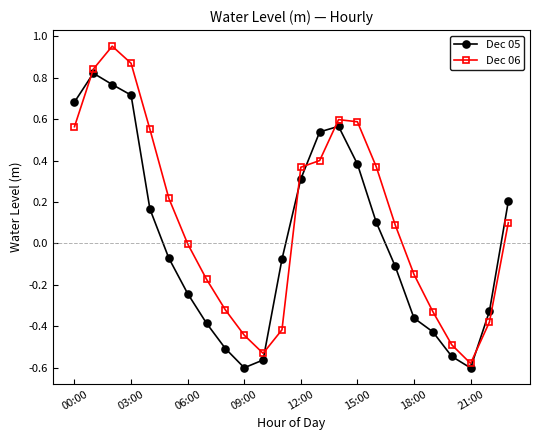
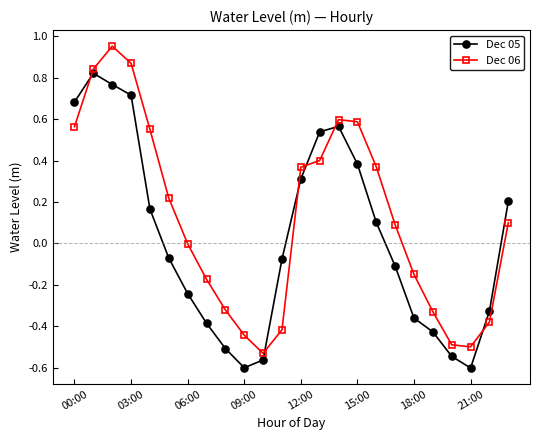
  {
    "Dec 05": {
      "00:00": 0.68,
      "03:00": 0.72,
      "06:00": -0.24,
      "09:00": -0.60,
      "12:00": 0.31,
      "15:00": 0.38,
      "18:00": -0.36,
      "21:00": -0.60
    },
    "Dec 06": {
      "00:00": 0.56,
      "03:00": 0.87,
      "06:00": 0.00,
      "09:00": -0.44,
      "12:00": 0.37,
      "15:00": 0.59,
      "18:00": -0.15,
-     "21:00": -0.58
+     "21:00": -0.50
    }
  }
